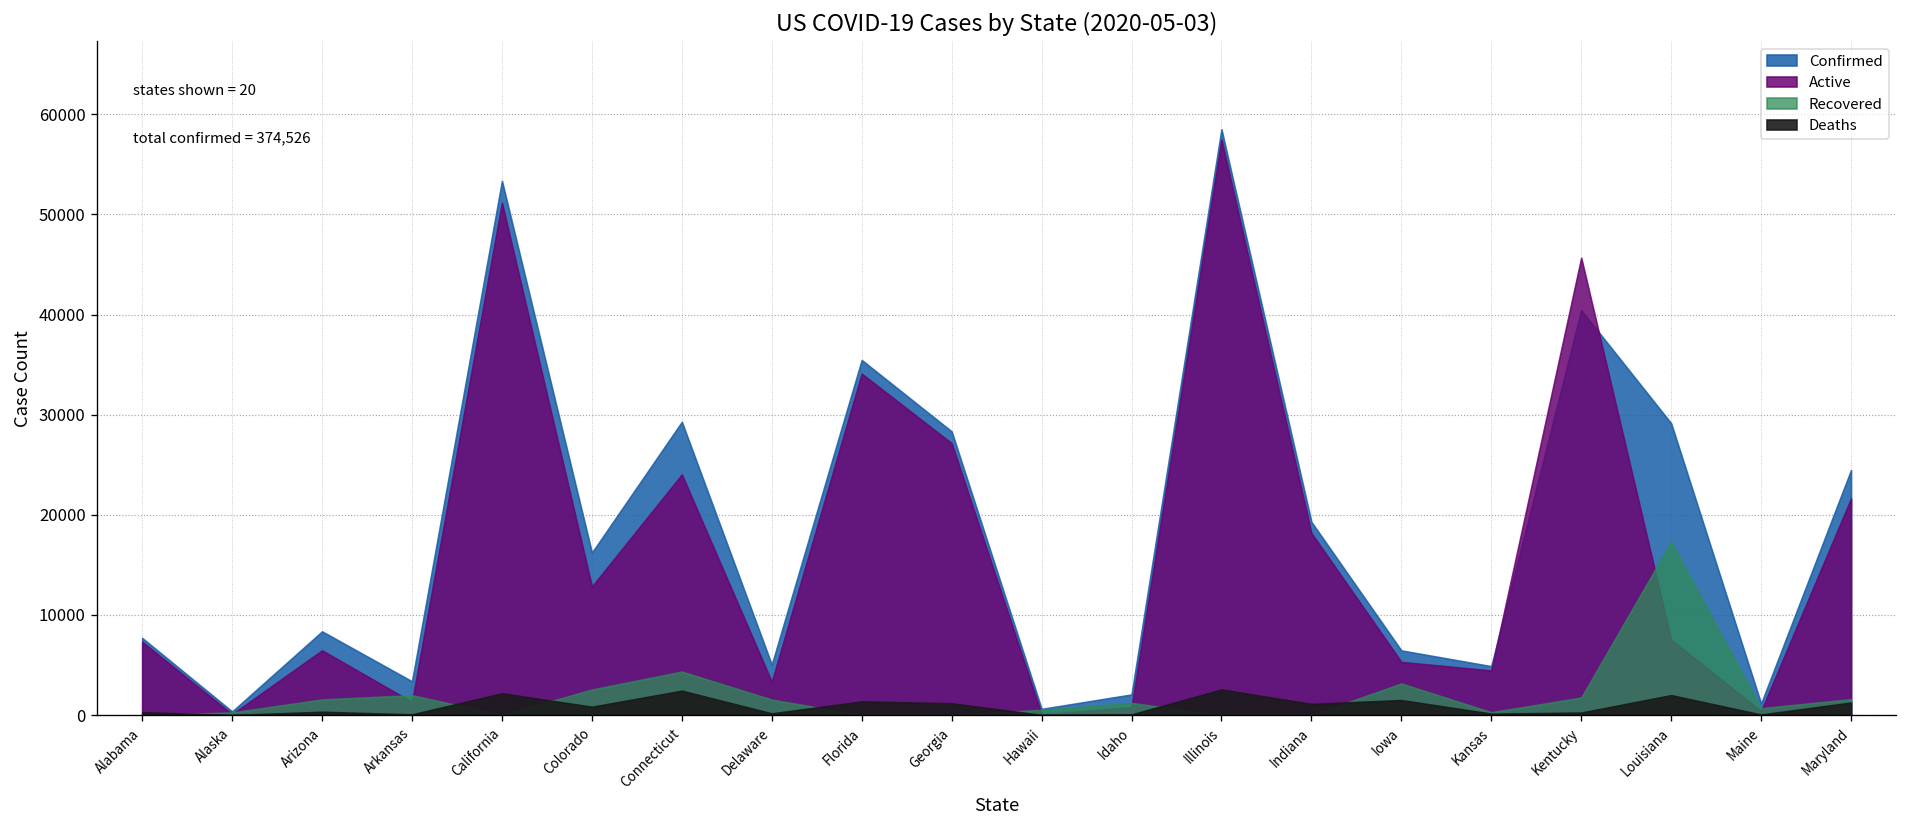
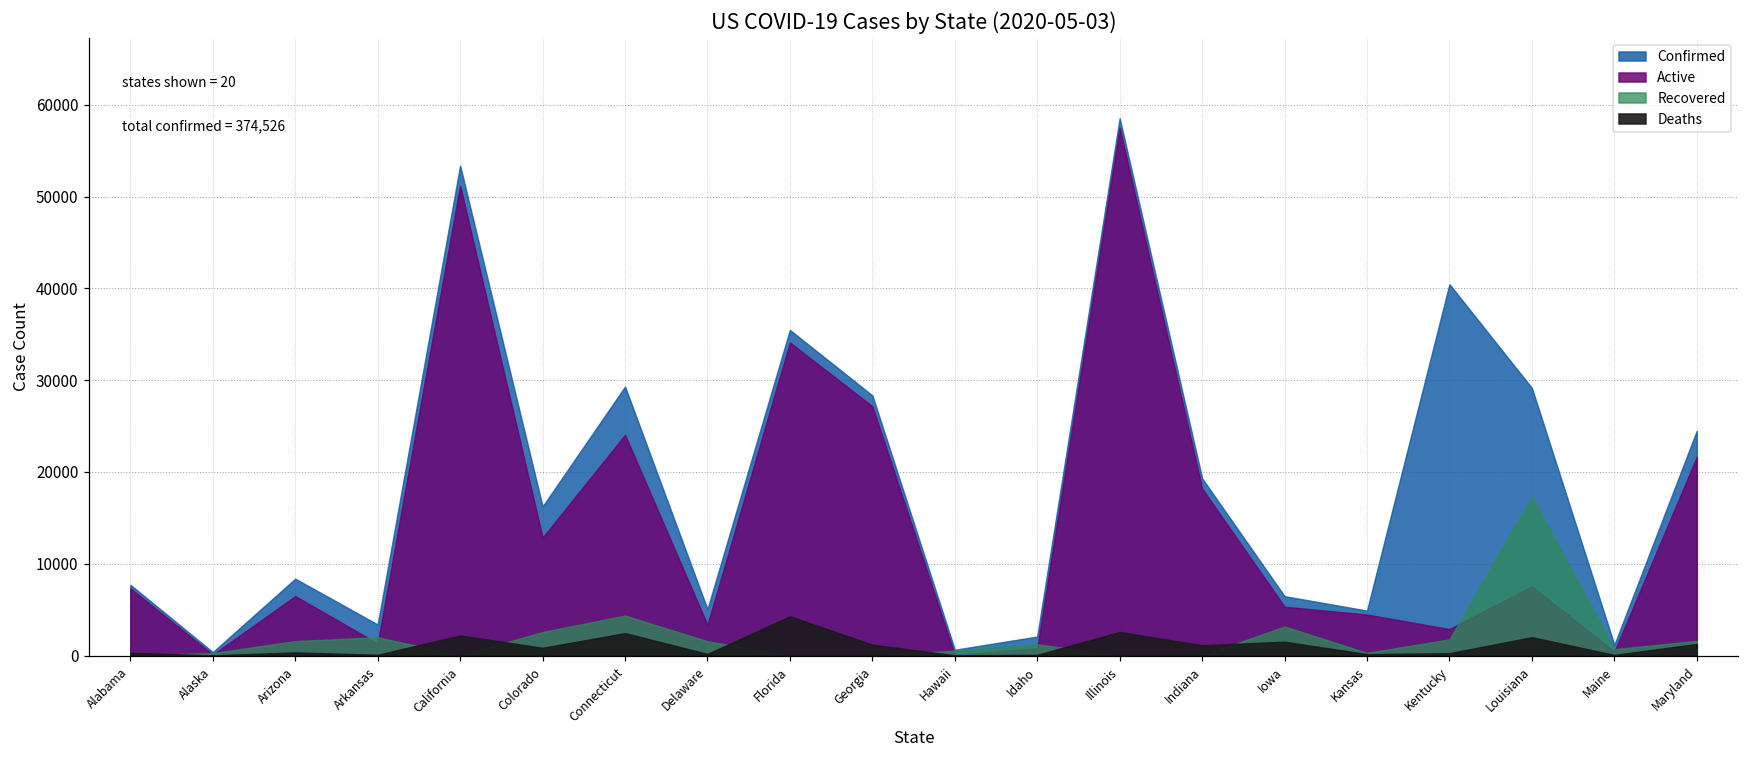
  {
    "Confirmed": {
      "Alabama": 8000,
      "Arizona": 8000,
      "Arkansas": 3000,
      "California": 53000,
      "Colorado": 16000,
      "Connecticut": 29000,
      "Delaware": 5000,
      "Florida": 35000,
      "Georgia": 28000,
      "Idaho": 2000,
      "Illinois": 59000,
      "Indiana": 19000,
      "Iowa": 6000,
      "Kansas": 5000,
      "Kentucky": 40000,
      "Louisiana": 29000,
      "Maine": 1000,
      "Maryland": 24000
    },
    "Active": {
      "Alabama": 7000,
      "Arizona": 6000,
      "Arkansas": 1000,
      "California": 51000,
      "Colorado": 13000,
      "Connecticut": 24000,
      "Delaware": 3000,
      "Florida": 34000,
      "Georgia": 27000,
      "Idaho": 1000,
      "Illinois": 57000,
      "Indiana": 18000,
      "Iowa": 5000,
      "Kansas": 4000,
-     "Kentucky": 46000,
+     "Kentucky": 3000,
      "Louisiana": 8000,
      "Maryland": 22000
    },
    "Recovered": {
      "Arizona": 2000,
      "Arkansas": 2000,
      "California": 0,
      "Colorado": 3000,
      "Connecticut": 4000,
      "Delaware": 2000,
      "Florida": 0,
      "Georgia": 0,
      "Idaho": 1000,
      "Illinois": 0,
      "Indiana": 0,
      "Iowa": 3000,
      "Kentucky": 2000,
      "Louisiana": 17000,
      "Maryland": 2000
    },
    "Deaths": {
      "Arizona": 0,
      "California": 2000,
      "Colorado": 1000,
      "Connecticut": 2000,
-     "Florida": 1000,
+     "Florida": 4000,
      "Georgia": 1000,
      "Illinois": 3000,
      "Indiana": 1000,
      "Iowa": 2000,
      "Louisiana": 2000,
      "Maryland": 1000
    }
  }
